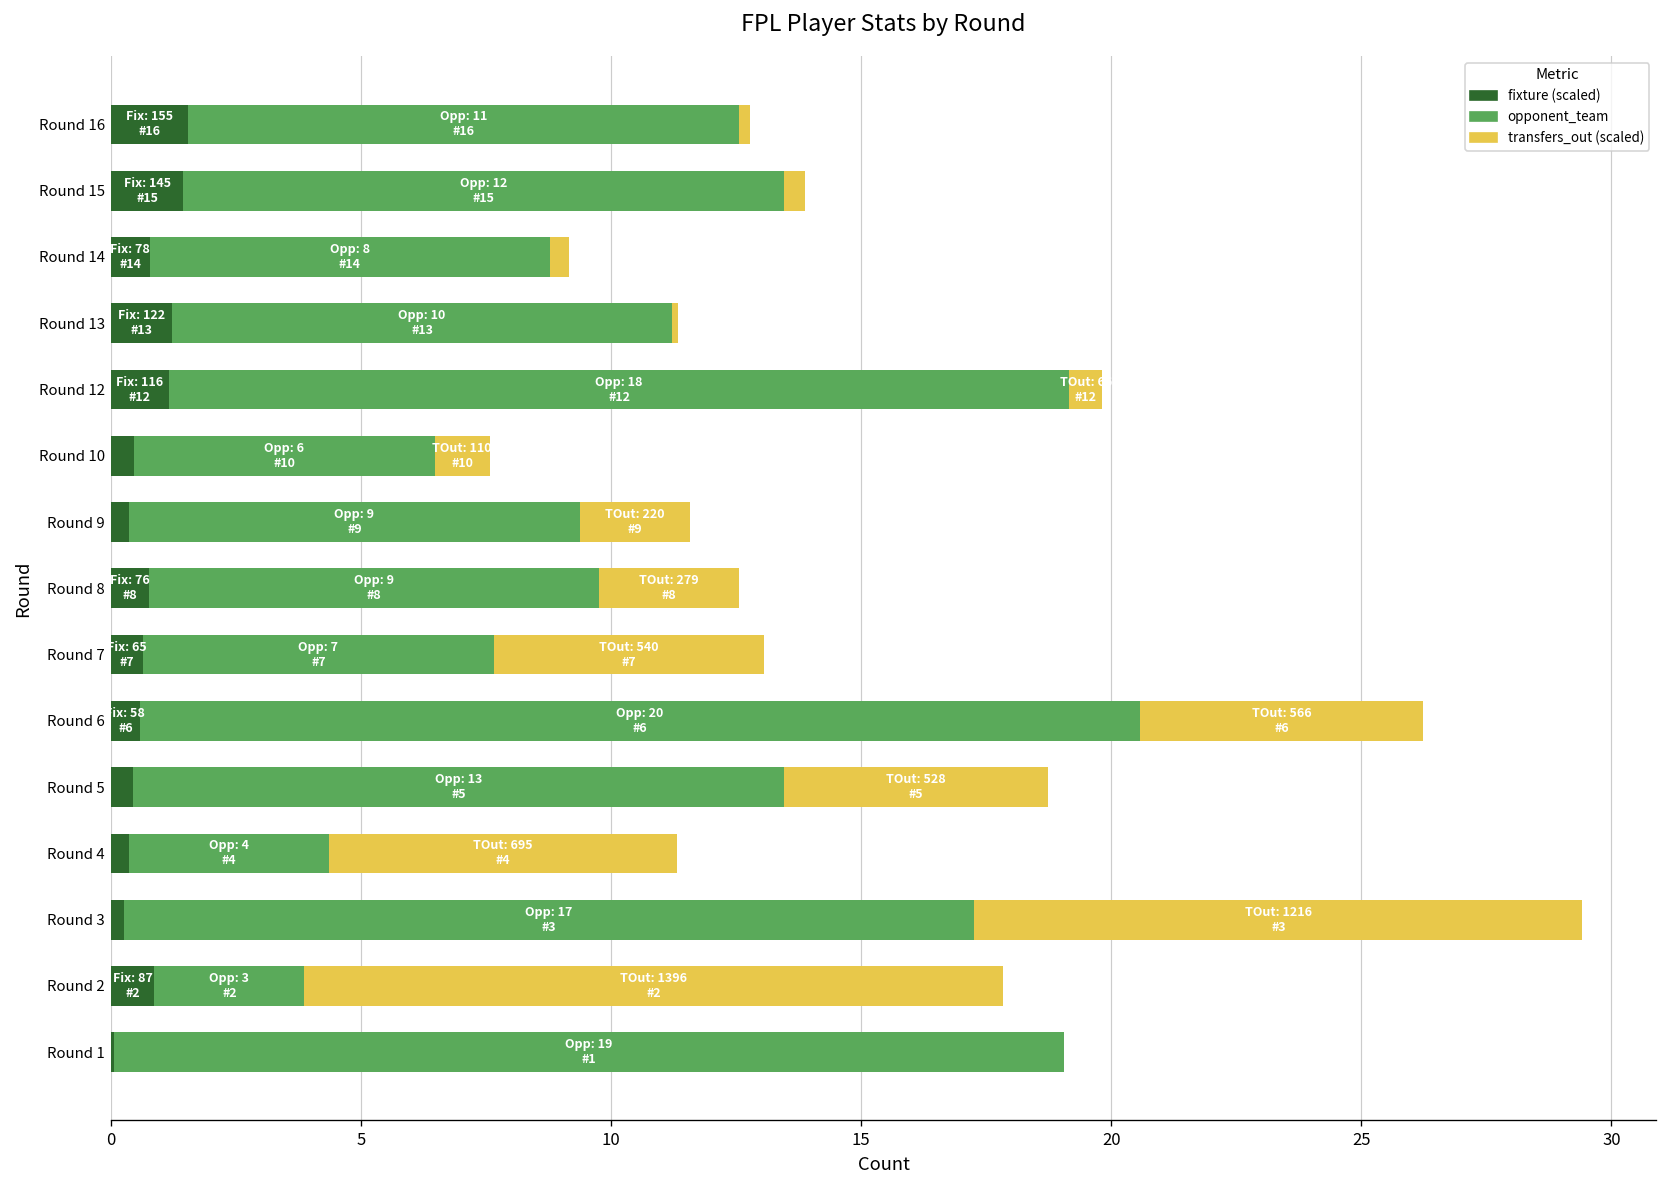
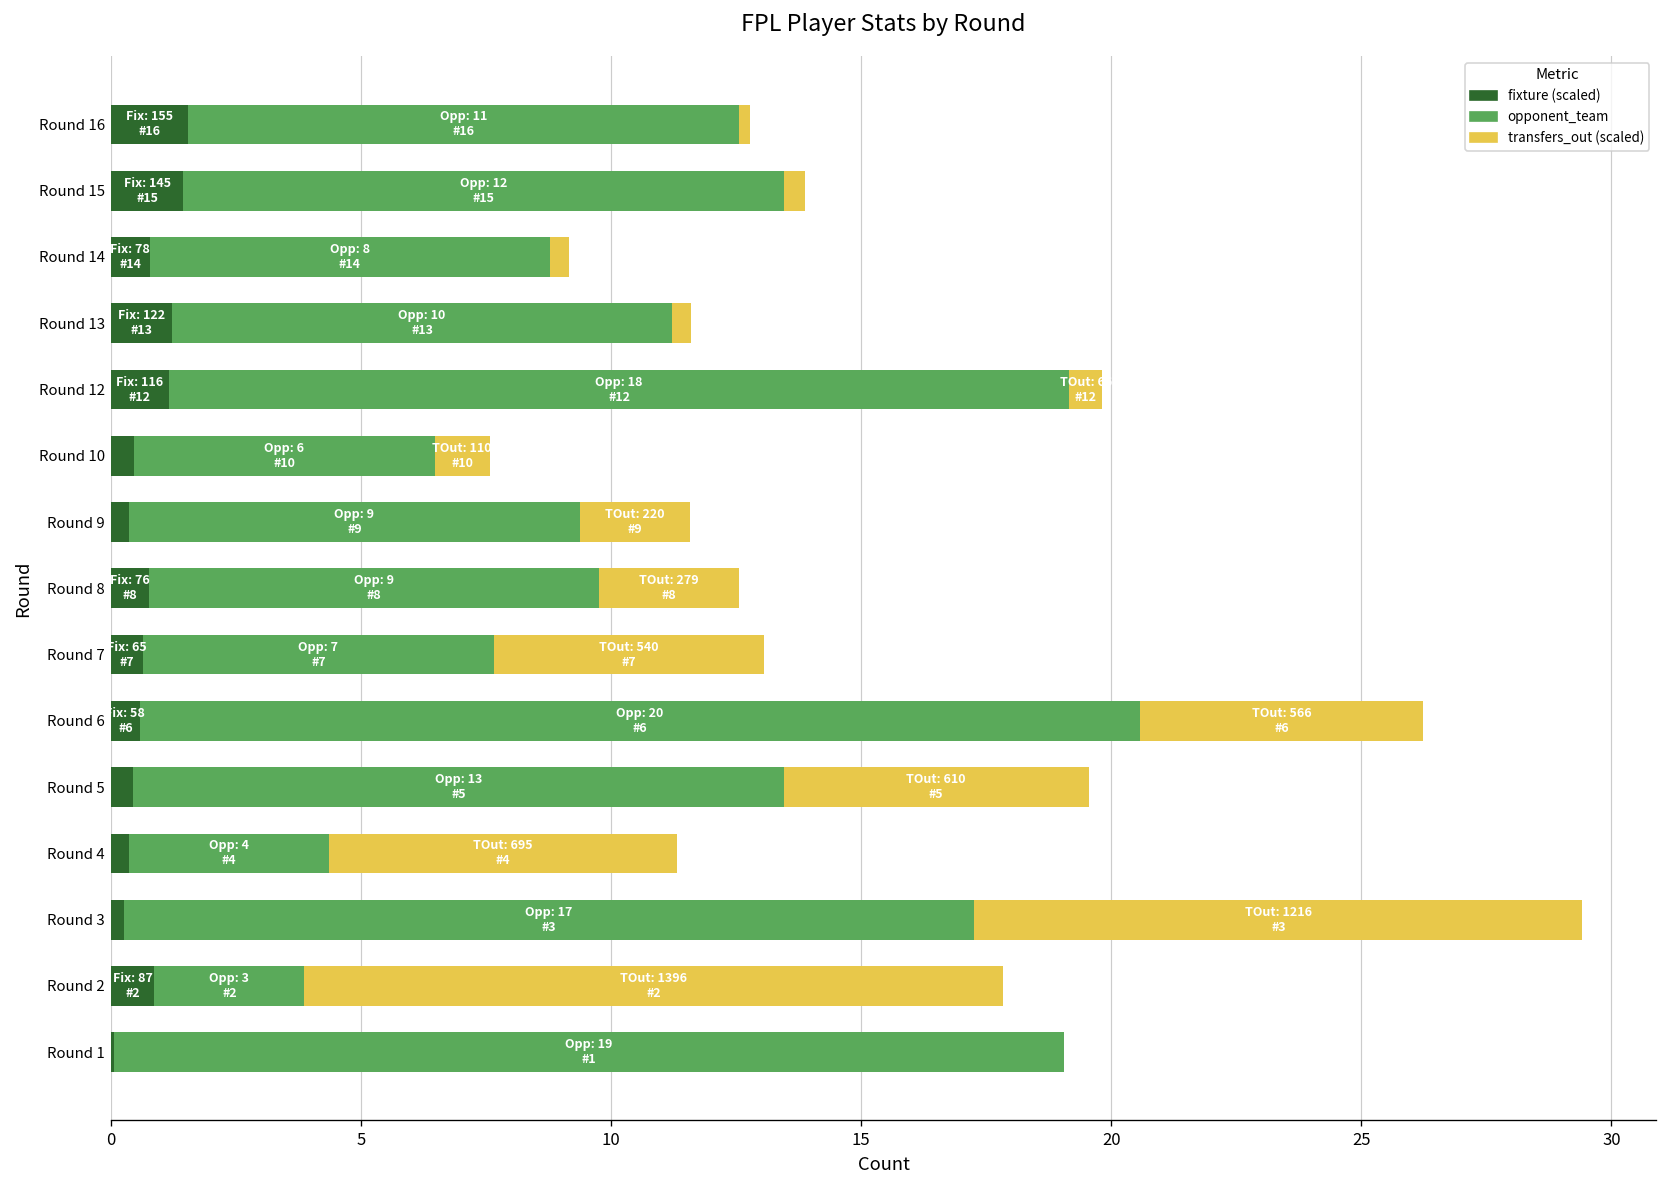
  {
    "fixture (scaled)": {
      "Round 10": 0.5,
      "Round 9": 0.4,
      "Round 5": 0.5,
      "Round 4": 0.4,
      "Round 3": 0.3,
      "Round 1": 0.1
    },
    "opponent_team": {
      "Round 16": 11,
      "Round 15": 12,
      "Round 14": 8,
      "Round 13": 10,
      "Round 12": 18,
      "Round 10": 6,
      "Round 9": 9,
      "Round 8": 9,
      "Round 7": 7,
      "Round 6": 20,
      "Round 5": 13,
      "Round 4": 4,
      "Round 3": 17,
      "Round 2": 3,
      "Round 1": 19
    },
    "transfers_out (scaled)": {
-     "Round 13": 0.1,
+     "Round 13": 0.4,
      "Round 6": 6,
-     "Round 5": 528
+     "Round 5": 610
    }
  }
